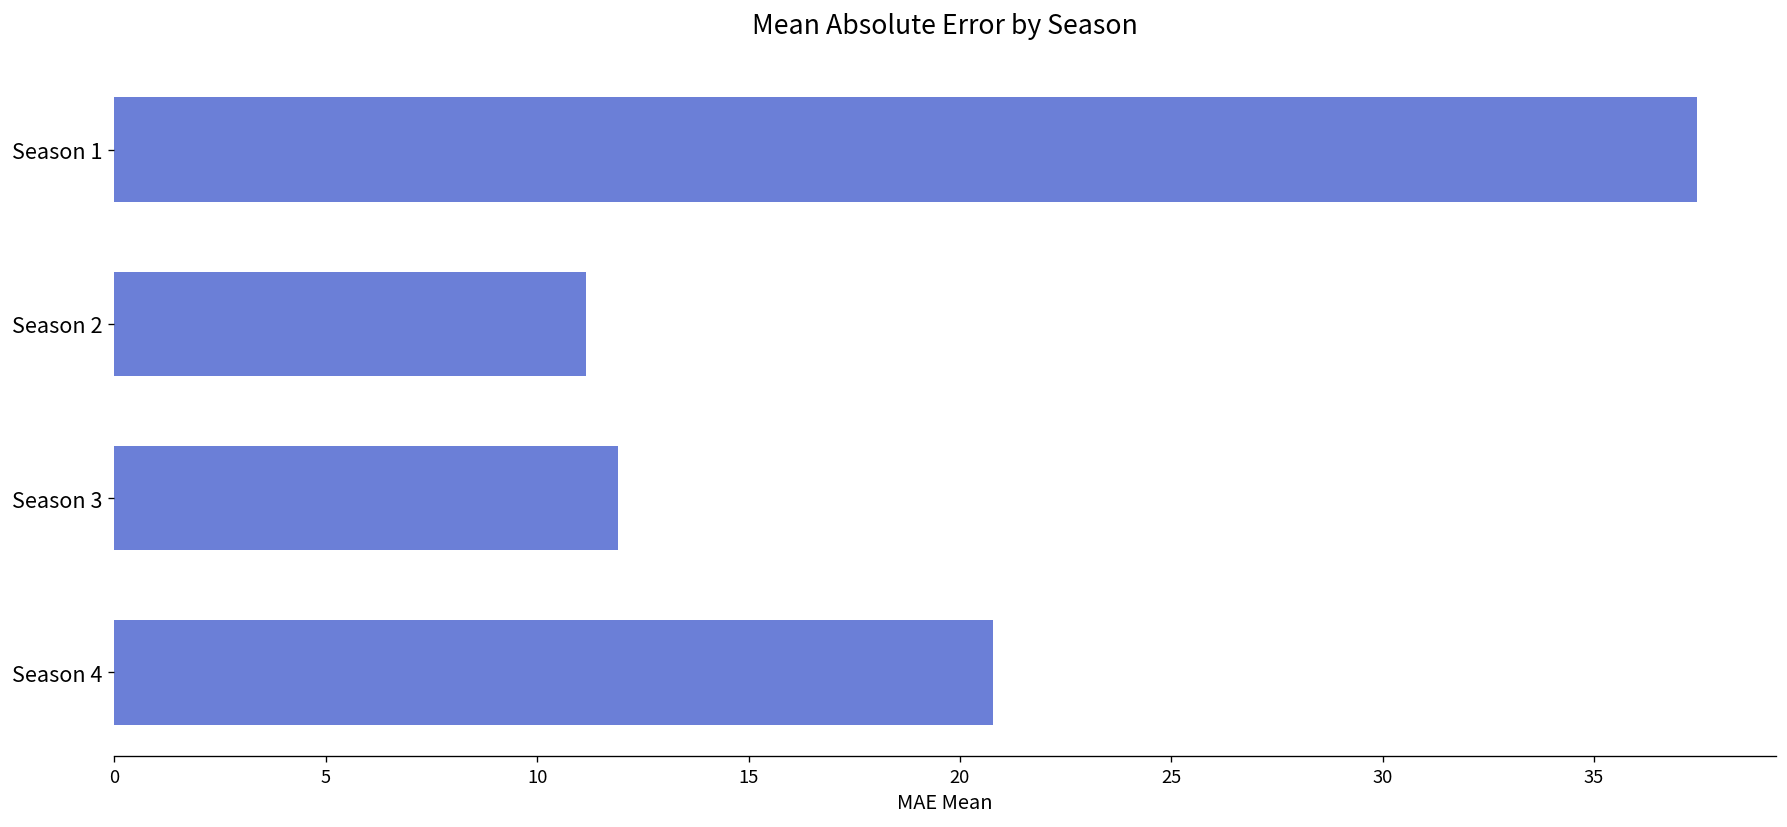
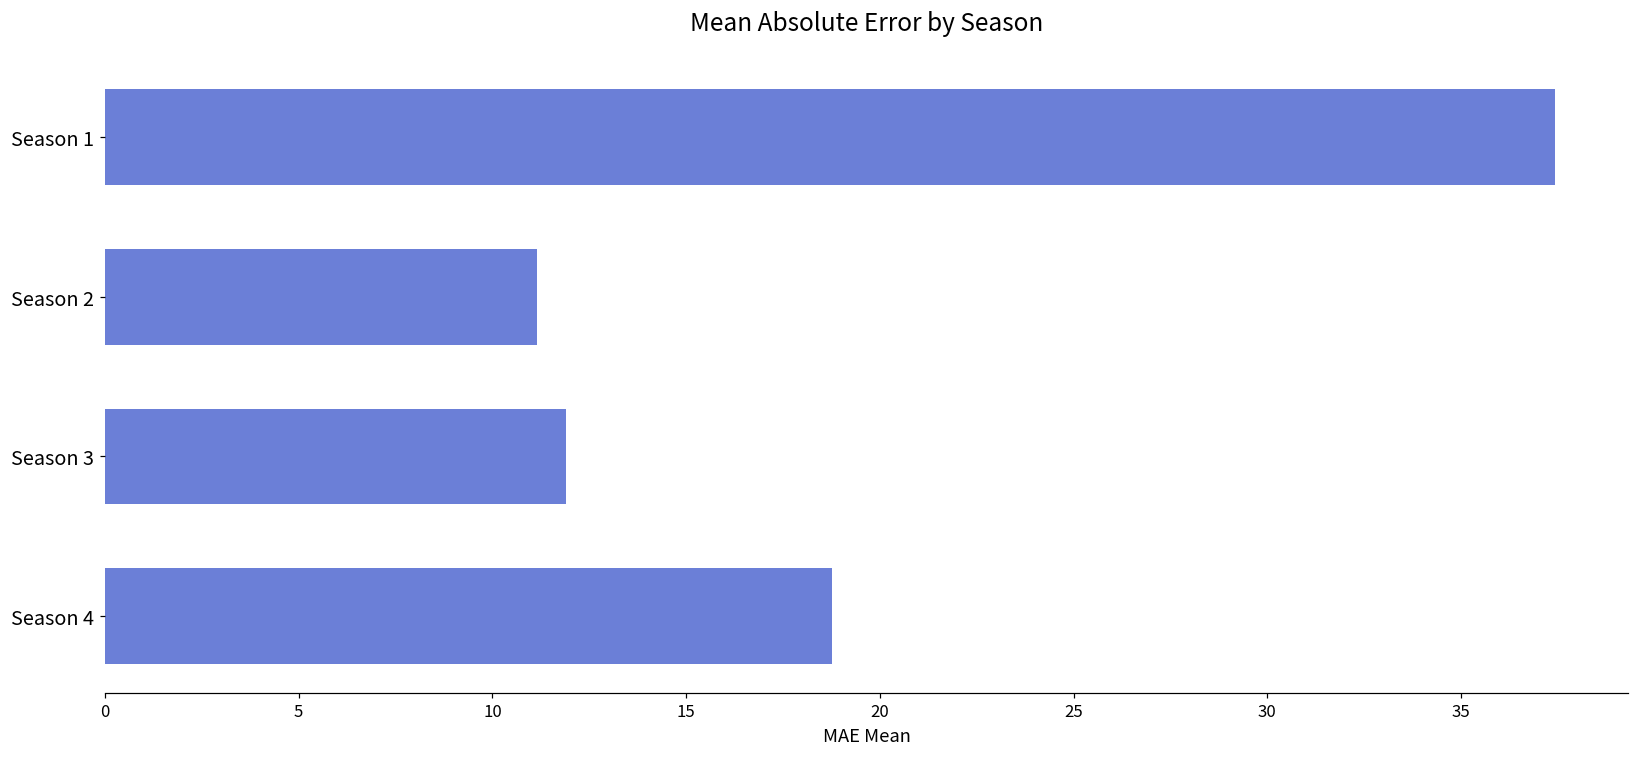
  {
    "Season 1": 37.4,
    "Season 2": 11.2,
    "Season 3": 11.9,
-   "Season 4": 20.8
+   "Season 4": 18.8
  }
